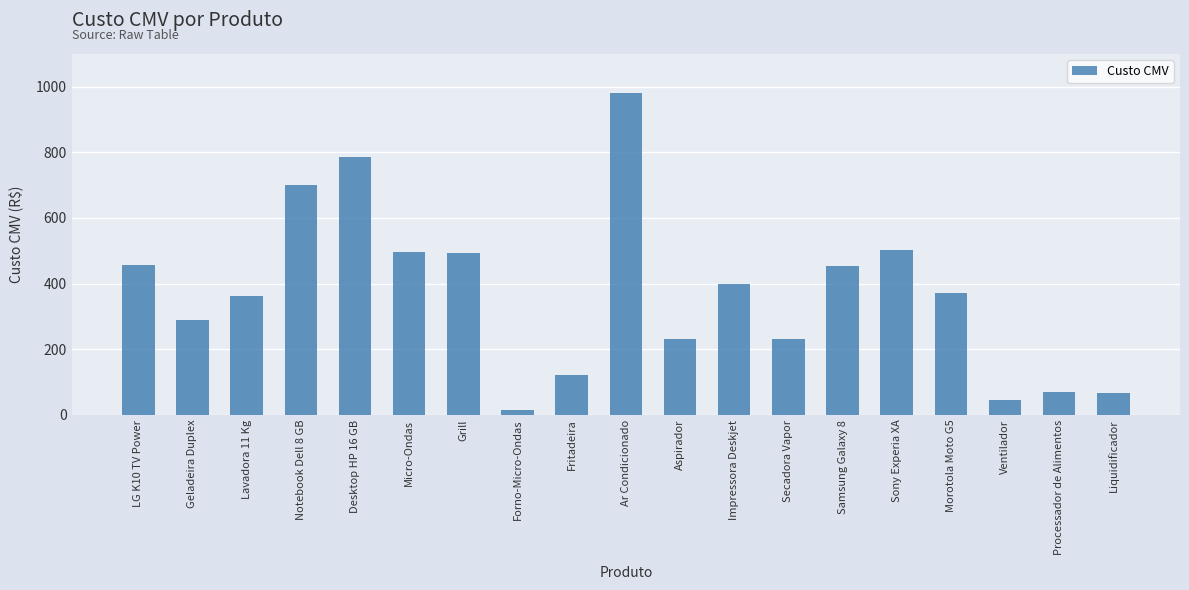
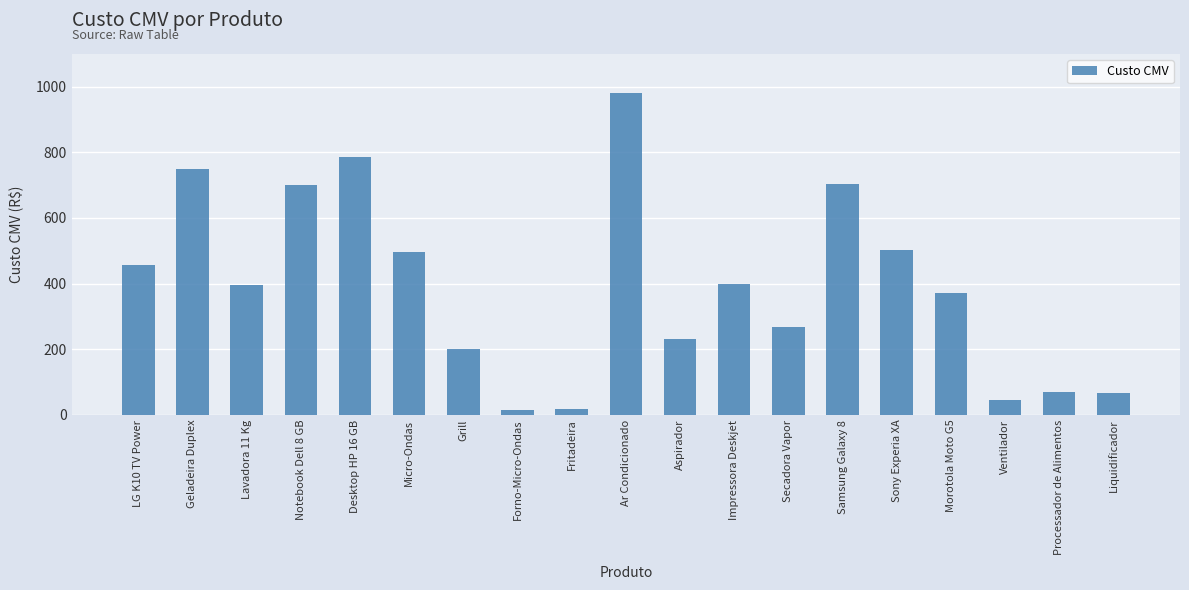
  {
    "LG K10 TV Power": 460,
-   "Geladeira Duplex": 290,
-   "Lavadora 11 Kg": 360,
+   "Geladeira Duplex": 750,
+   "Lavadora 11 Kg": 400,
    "Notebook Dell 8 GB": 700,
    "Desktop HP 16 GB": 790,
    "Micro-Ondas": 500,
-   "Grill": 490,
+   "Grill": 200,
    "Forno-Micro-Ondas": 20,
-   "Fritadeira": 120,
+   "Fritadeira": 20,
    "Ar Condicionado": 980,
    "Aspirador": 230,
    "Impressora Deskjet": 400,
-   "Secadora Vapor": 230,
-   "Samsung Galaxy 8": 450,
+   "Secadora Vapor": 270,
+   "Samsung Galaxy 8": 700,
    "Sony Experia XA": 500,
    "Morotola Moto G5": 370,
    "Ventilador": 40,
    "Processador de Alimentos": 70,
    "Liquidificador": 70
  }
